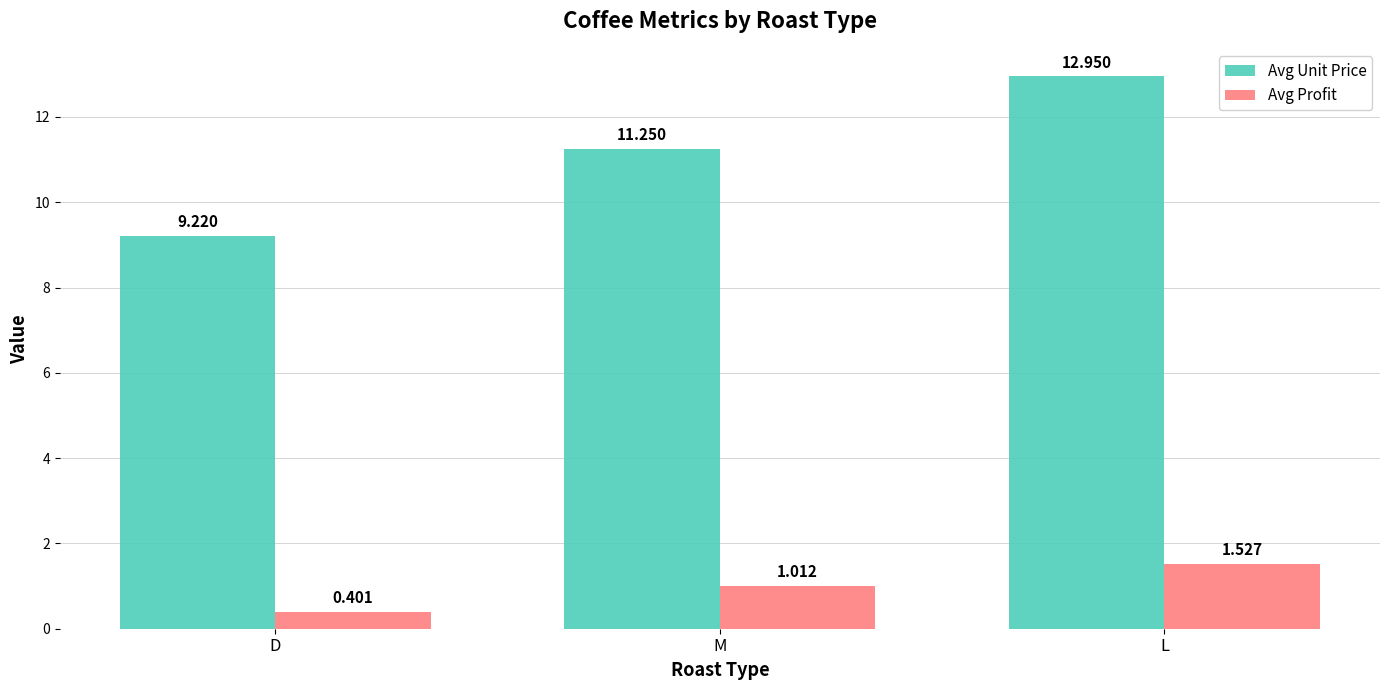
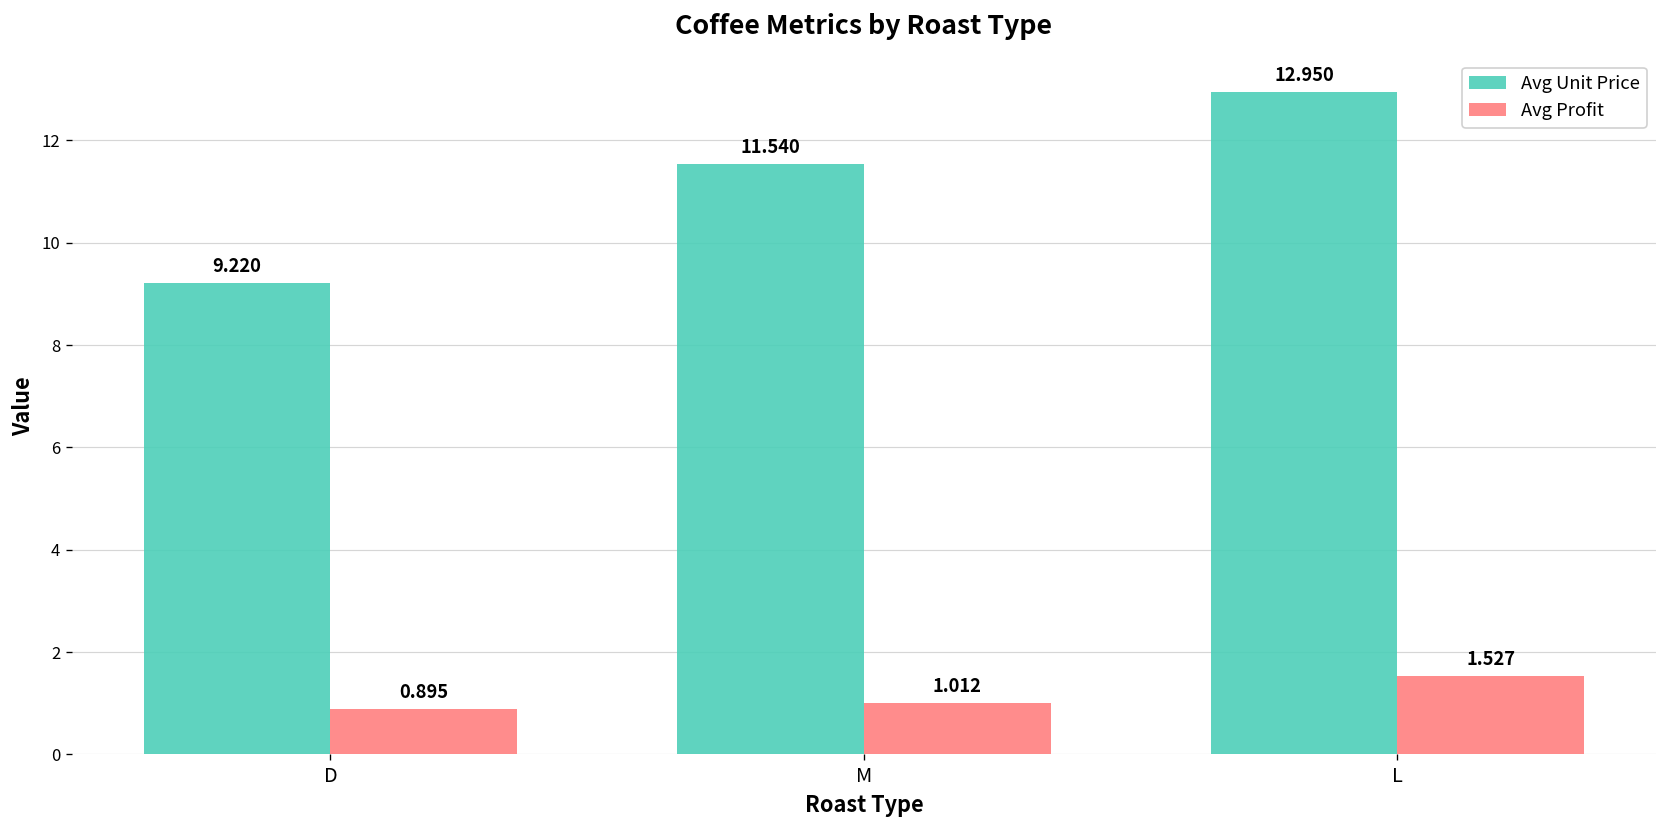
  {
    "Avg Unit Price": {
      "D": 9.220,
-     "M": 11.250,
+     "M": 11.540,
      "L": 12.950
    },
    "Avg Profit": {
-     "D": 0.401,
+     "D": 0.895,
      "M": 1.012,
      "L": 1.527
    }
  }
